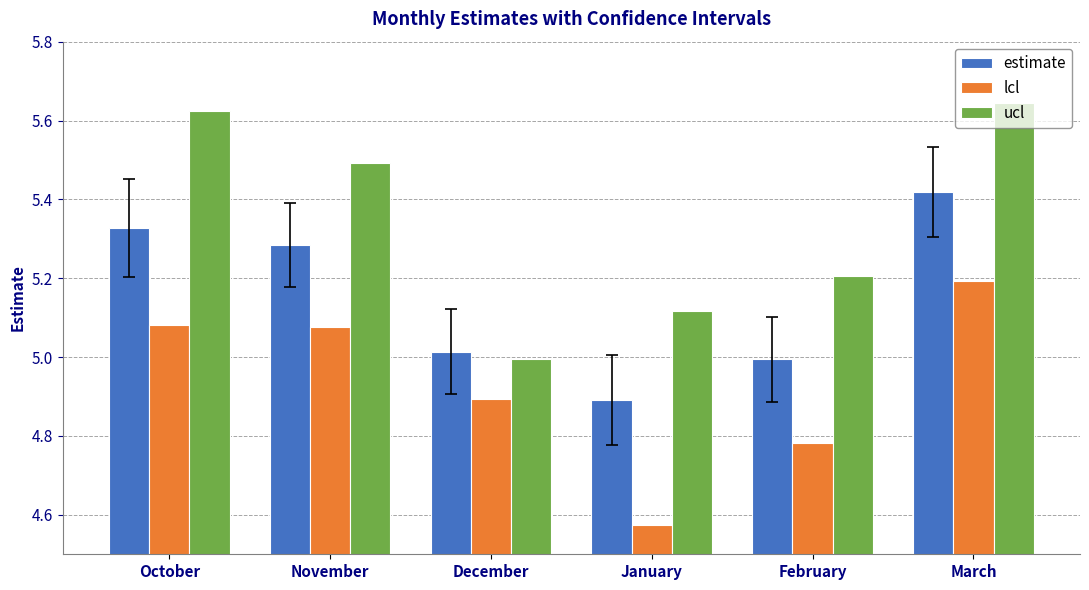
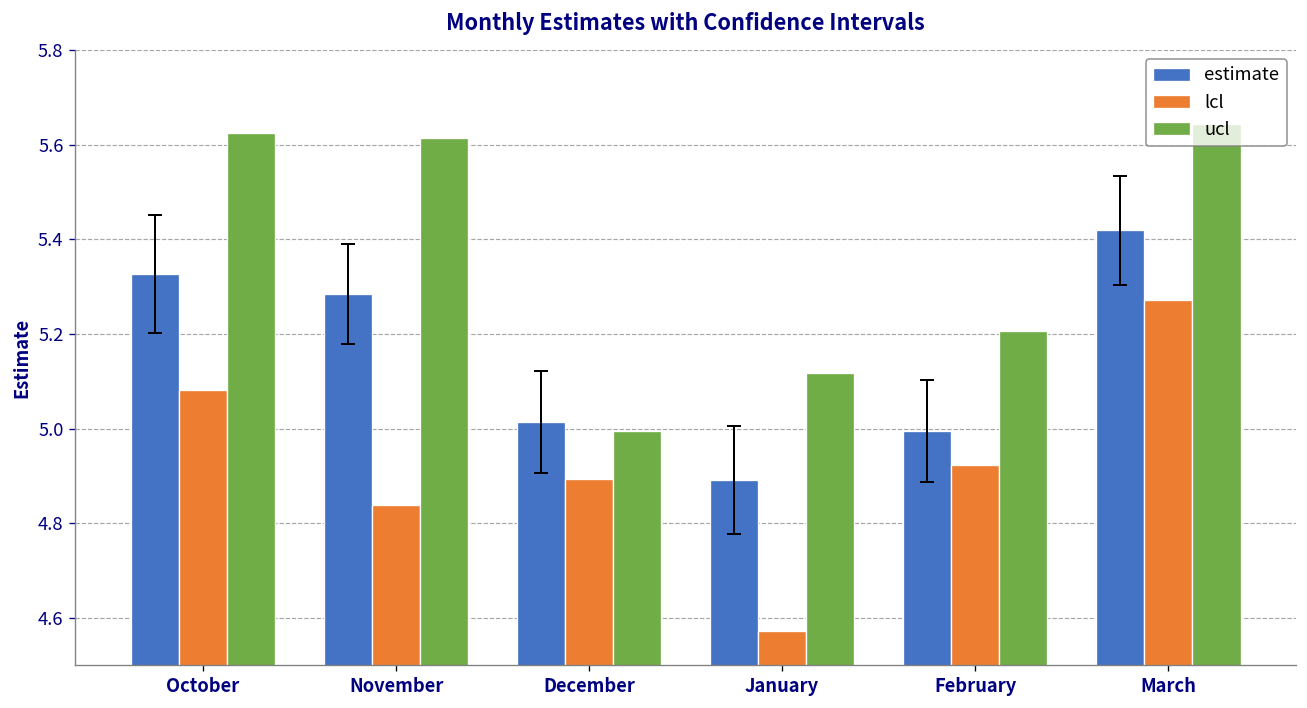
  {
    "lcl": {
      "October": 5.08,
-     "November": 5.08,
+     "November": 4.84,
      "December": 4.89,
      "January": 4.57,
-     "February": 4.78,
-     "March": 5.19
+     "February": 4.92,
+     "March": 5.27
    },
    "ucl": {
      "October": 5.63,
-     "November": 5.49,
+     "November": 5.61,
      "December": 4.99,
      "January": 5.12,
      "February": 5.21
    }
  }
